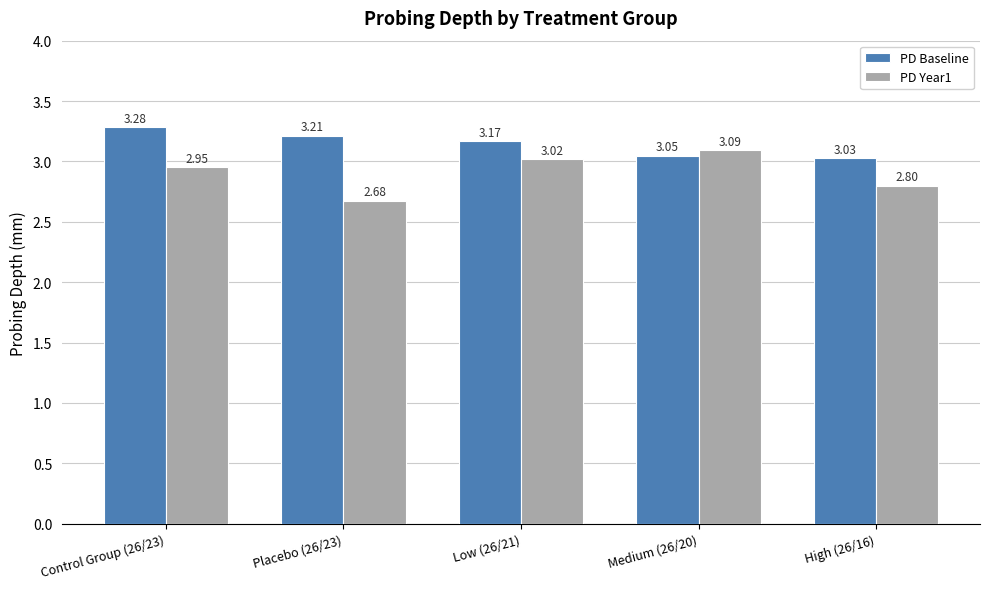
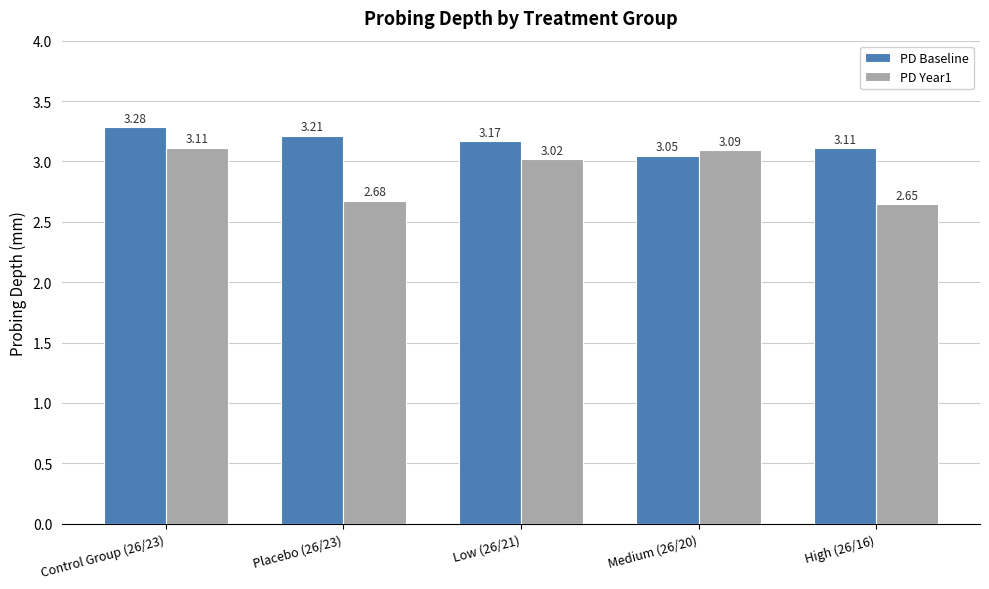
  {
    "PD Baseline": {
      "Control Group (26/23)": 3.28,
      "Placebo (26/23)": 3.21,
      "Low (26/21)": 3.17,
      "Medium (26/20)": 3.05,
-     "High (26/16)": 3.03
+     "High (26/16)": 3.11
    },
    "PD Year1": {
-     "Control Group (26/23)": 2.95,
+     "Control Group (26/23)": 3.11,
      "Placebo (26/23)": 2.68,
      "Low (26/21)": 3.02,
      "Medium (26/20)": 3.09,
-     "High (26/16)": 2.80
+     "High (26/16)": 2.65
    }
  }
